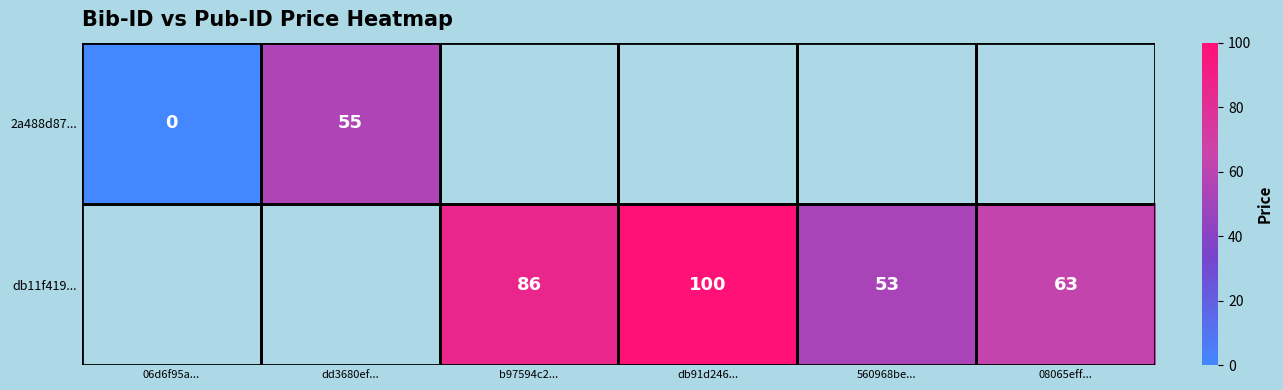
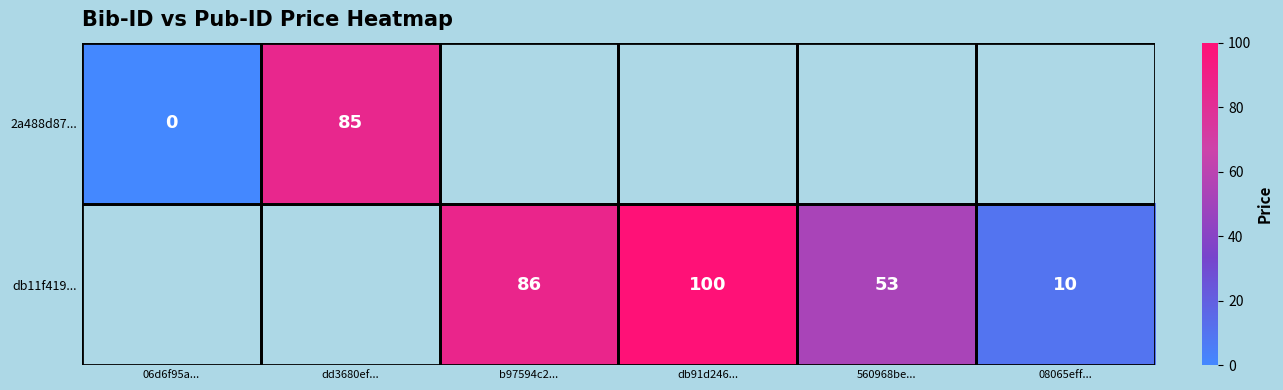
  {
    "2a488d87...": {
      "06d6f95a...": 0,
-     "dd3680ef...": 55
+     "dd3680ef...": 85
    },
    "db11f419...": {
      "b97594c2...": 86,
      "db91d246...": 100,
      "560968be...": 53,
-     "08065eff...": 63
+     "08065eff...": 10
    }
  }
